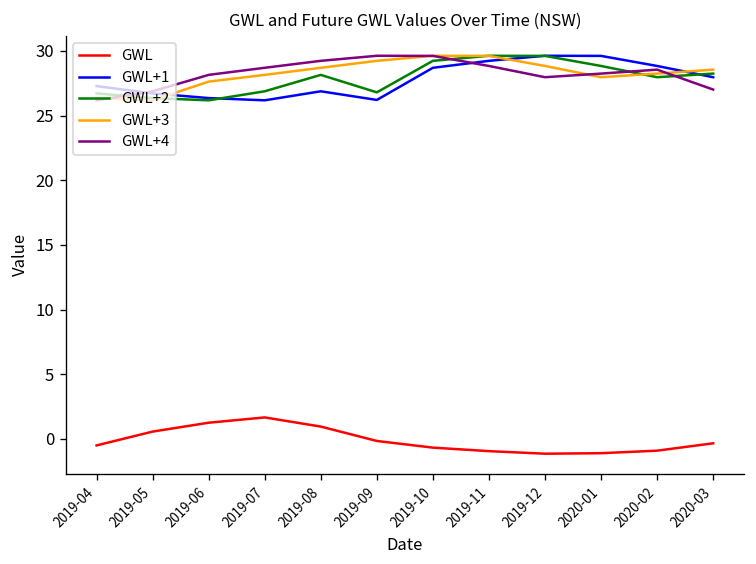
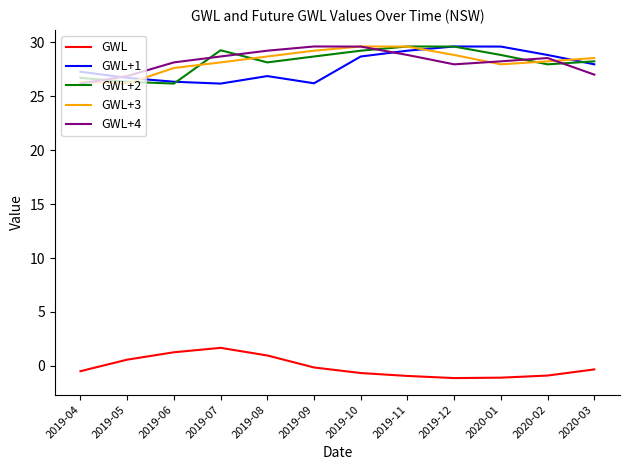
  {
    "GWL": {
      "2019-04": -0.5,
      "2019-05": 0.6,
      "2019-06": 1.3,
      "2019-07": 1.7,
      "2019-08": 1.0,
      "2019-09": -0.2,
      "2019-10": -0.7,
      "2019-11": -0.9,
      "2019-12": -1.1,
      "2020-01": -1.1,
      "2020-02": -0.9,
      "2020-03": -0.3
    },
    "GWL+1": {
      "2019-07": 26.2,
      "2019-08": 26.9,
      "2019-09": 26.2,
      "2019-10": 28.7,
      "2019-11": 29.2,
      "2020-01": 29.6,
      "2020-02": 28.8,
      "2020-03": 28.0
    },
    "GWL+2": {
-     "2019-07": 26.9,
+     "2019-07": 29.3,
      "2019-08": 28.1,
-     "2019-09": 26.8,
+     "2019-09": 28.7,
      "2019-10": 29.2,
      "2020-01": 28.8,
      "2020-02": 28.0,
      "2020-03": 28.2
    },
    "GWL+3": {
      "2019-06": 27.6,
      "2019-07": 28.1,
      "2019-08": 28.7,
      "2019-09": 29.2,
      "2019-12": 28.8,
      "2020-01": 28.0,
      "2020-02": 28.2,
      "2020-03": 28.5
    },
    "GWL+4": {
      "2019-06": 28.1,
      "2019-07": 28.7,
      "2019-08": 29.2,
      "2019-09": 29.6,
      "2019-11": 28.8,
      "2019-12": 28.0,
      "2020-01": 28.2,
      "2020-02": 28.5,
      "2020-03": 27.0
    }
  }
